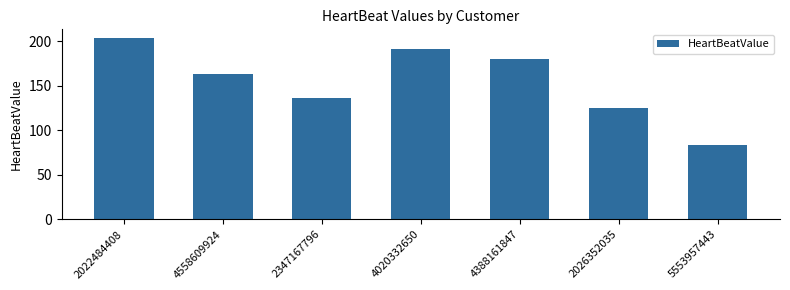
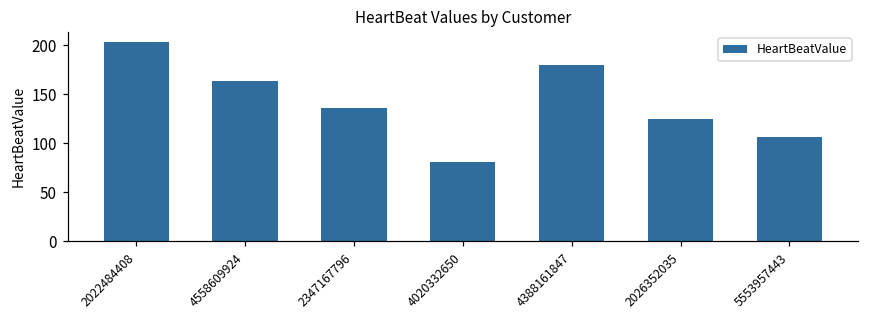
  {
    "2022484408": 200,
    "4558609924": 160,
    "2347167796": 140,
-   "4020332650": 190,
+   "4020332650": 80,
    "4388161847": 180,
    "2026352035": 130,
-   "5553957443": 80
+   "5553957443": 110
  }
